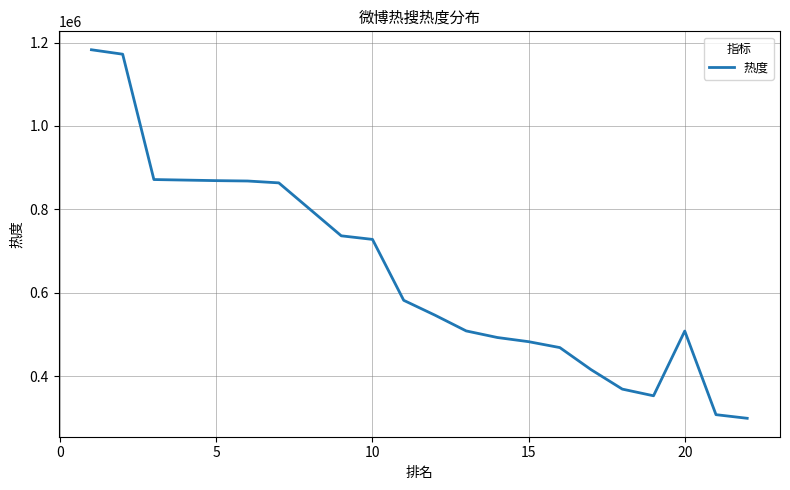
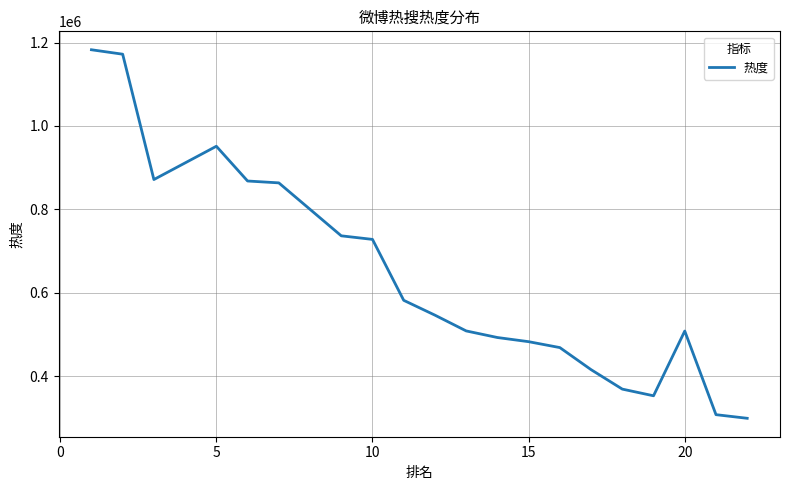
  {
-   "5": 870000,
+   "5": 950000,
    "10": 730000,
    "15": 480000,
    "20": 510000
  }
